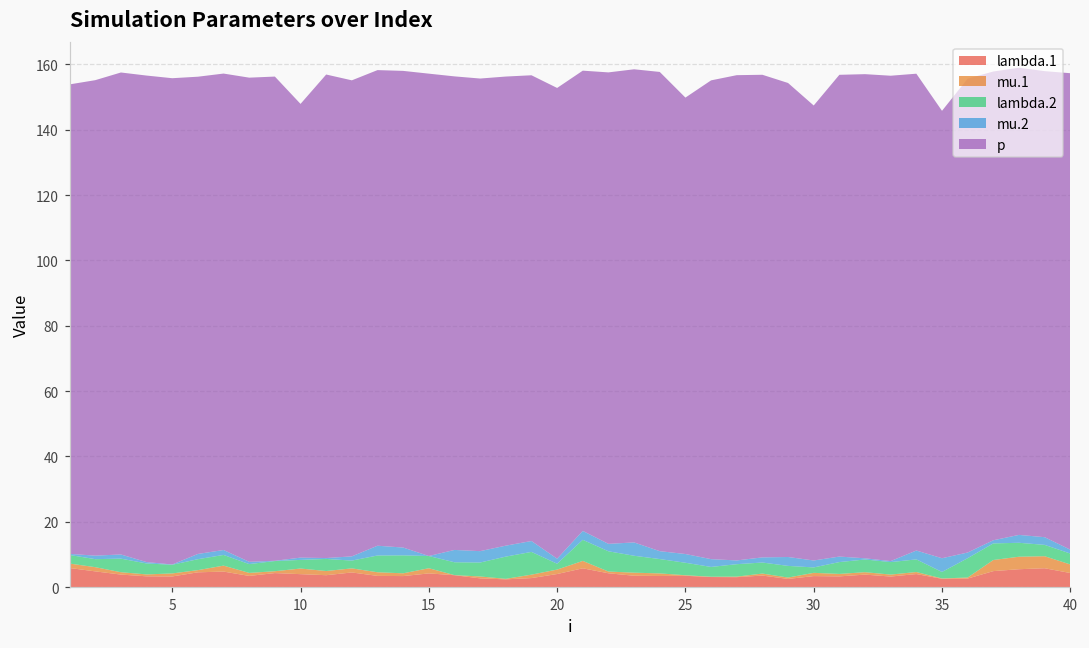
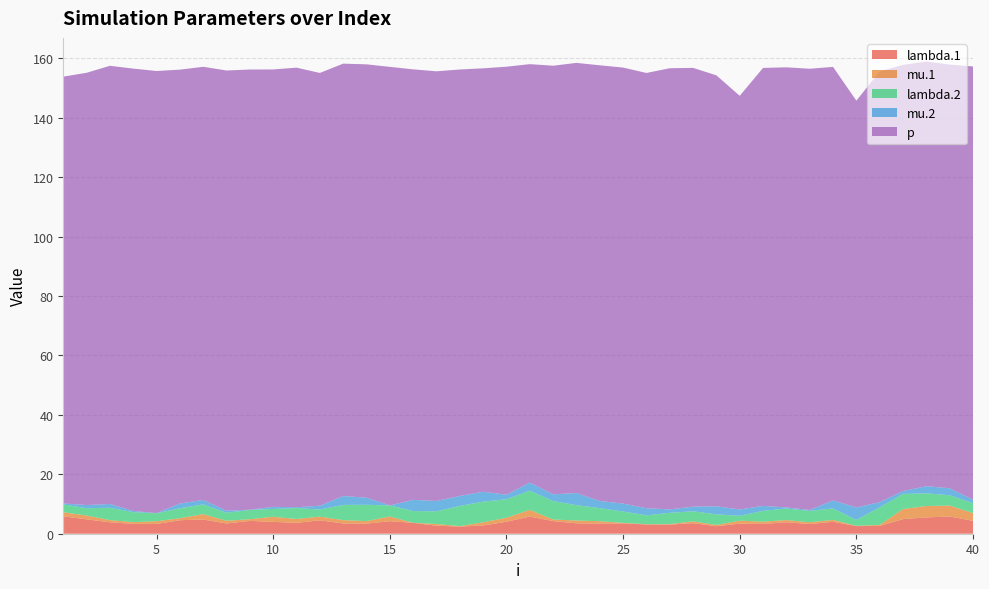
  {
    "lambda.2": {
-     "20": 2,
+     "20": 6,
      "25": 4,
      "30": 2,
      "35": 2,
      "40": 3
    },
    "mu.2": {
      "20": 2,
      "25": 3,
      "30": 2,
      "35": 4,
      "40": 1
    },
    "p": {
      "5": 149,
-     "10": 139,
+     "10": 147,
      "15": 148,
      "20": 144,
-     "25": 140,
+     "25": 147,
      "30": 139,
      "35": 137,
      "40": 146
    }
  }
